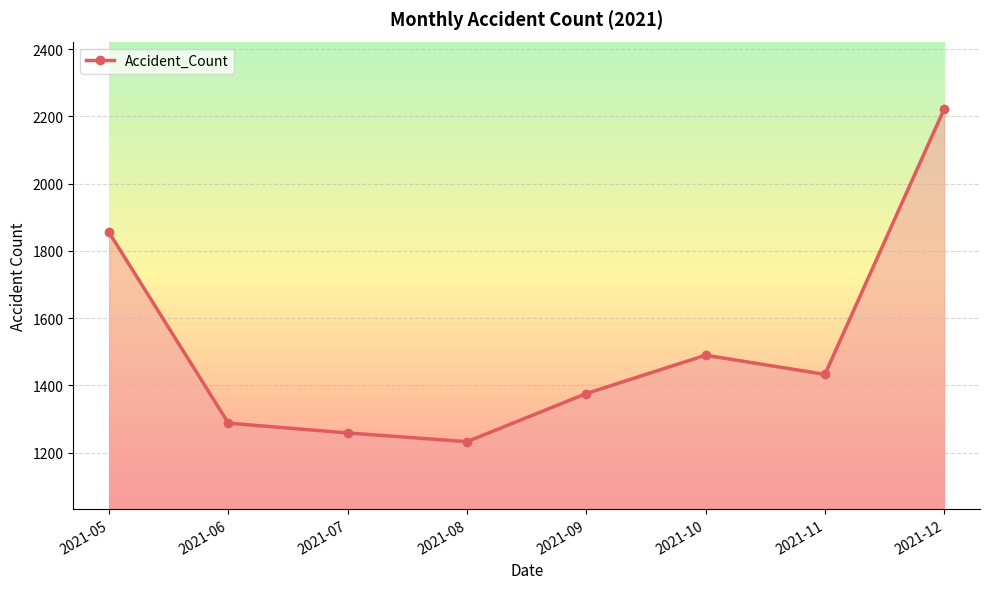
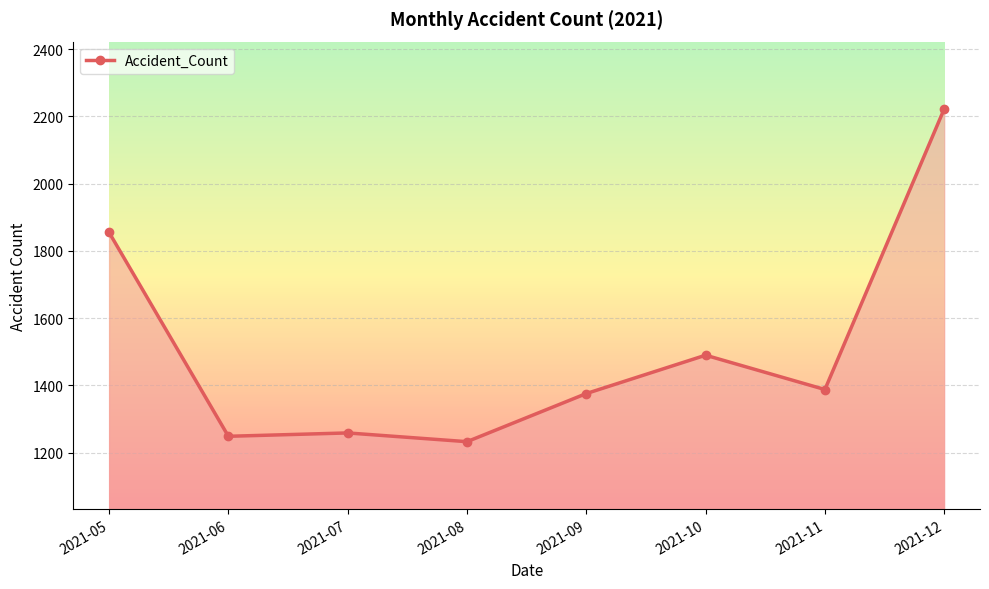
  {
    "2021-05": 1860,
-   "2021-06": 1290,
+   "2021-06": 1250,
    "2021-07": 1260,
    "2021-08": 1230,
    "2021-09": 1380,
    "2021-10": 1490,
-   "2021-11": 1430,
+   "2021-11": 1390,
    "2021-12": 2220
  }
